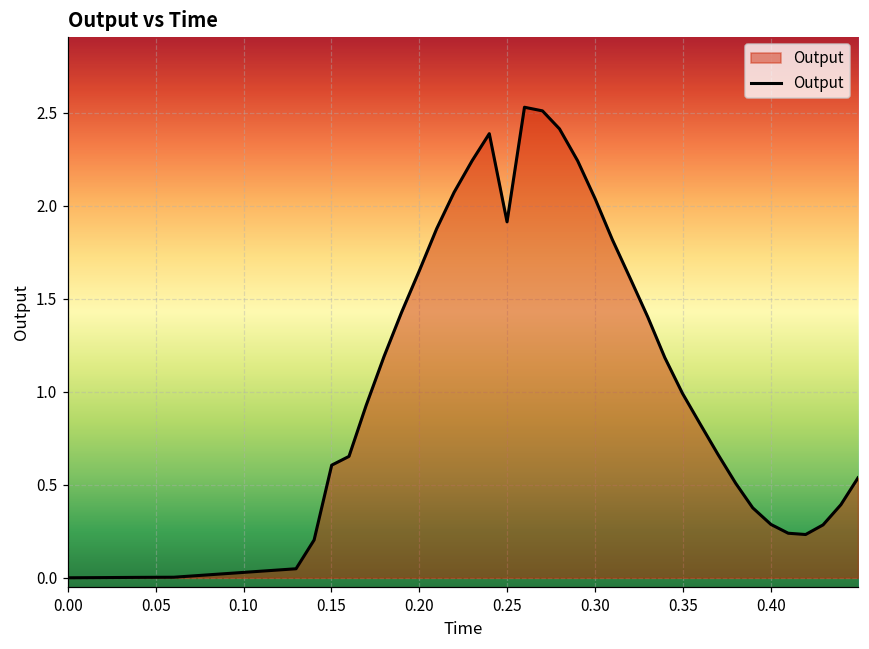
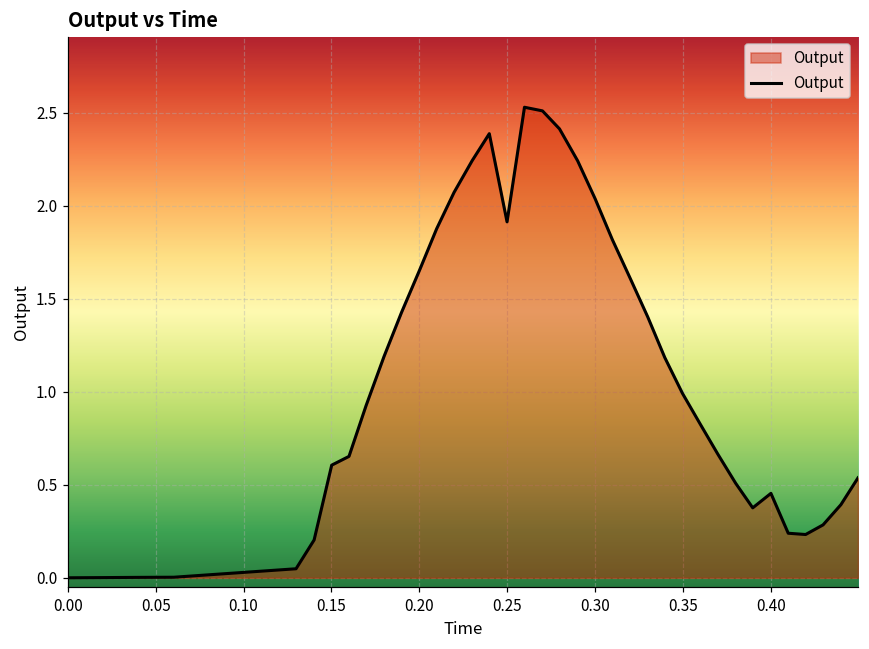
  {
    "0.00": 0.00,
    "0.05": 0.00,
    "0.15": 0.61,
    "0.25": 1.91,
    "0.30": 2.04,
-   "0.40": 0.29
+   "0.40": 0.45
  }
